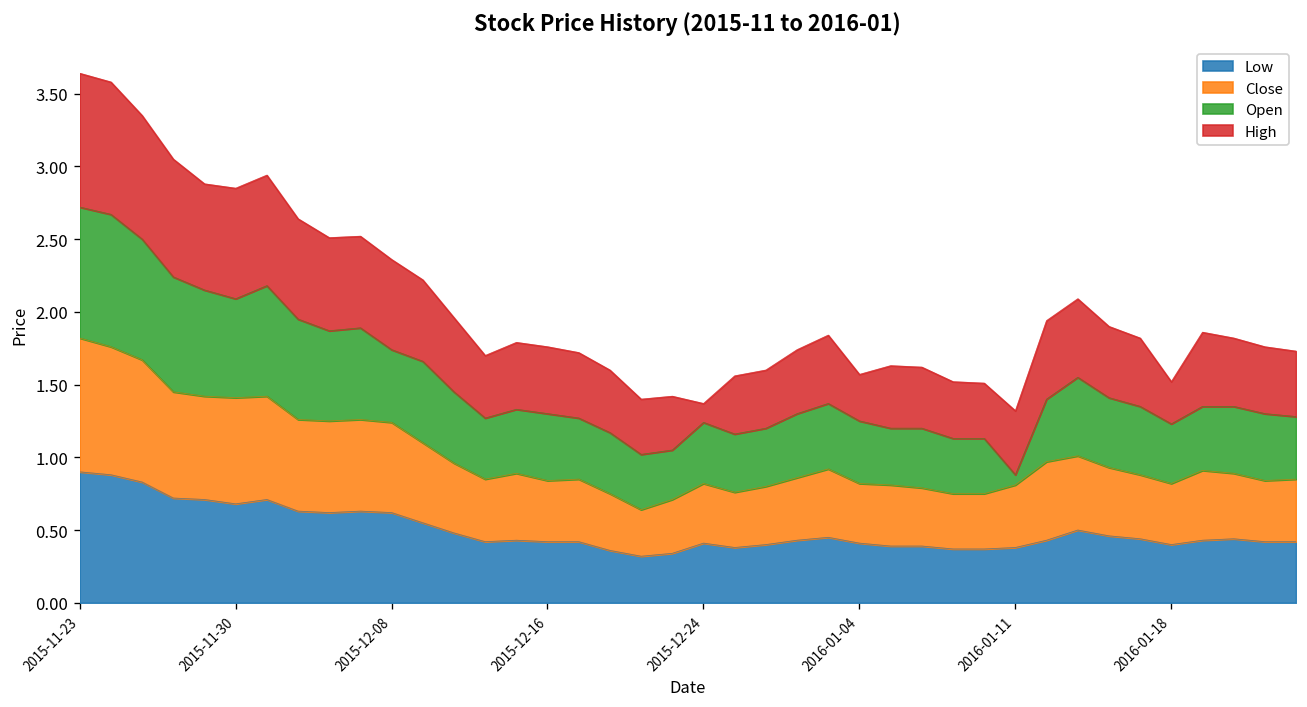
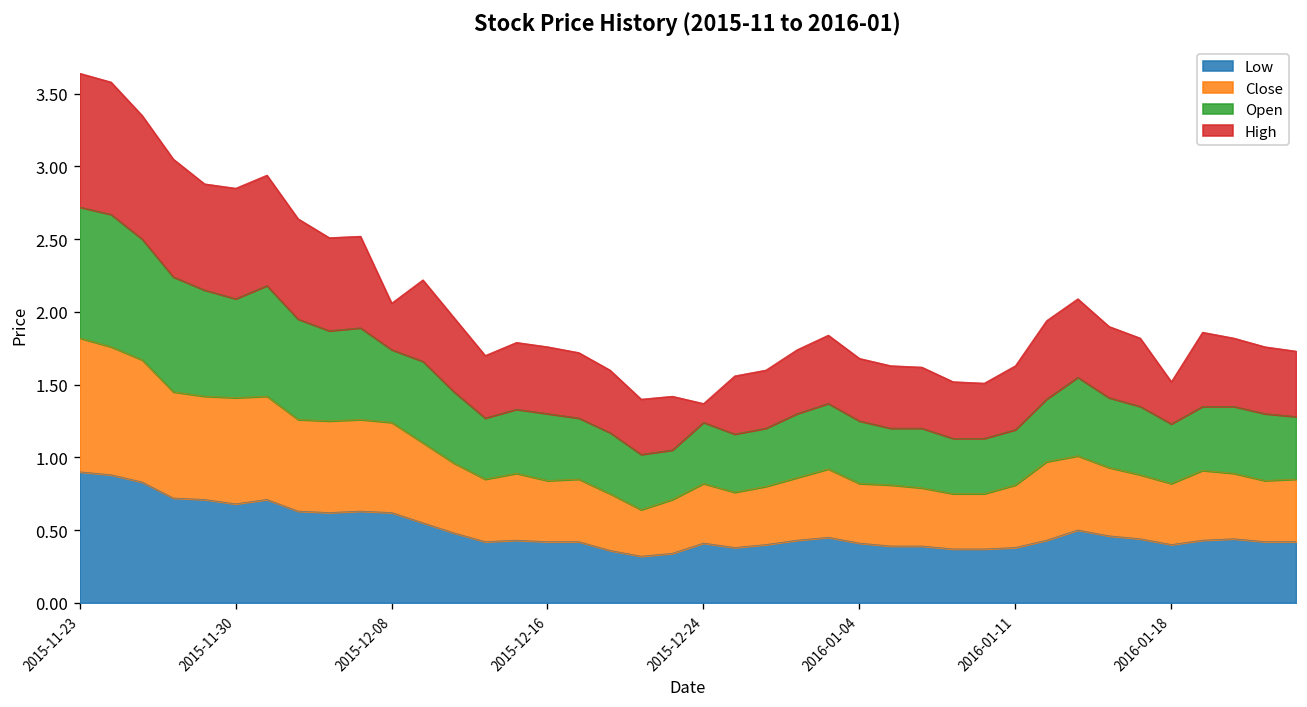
  {
    "Low": {
      "2015-11-23": 0.90,
      "2015-11-30": 0.68,
      "2015-12-08": 0.62,
      "2015-12-16": 0.42,
      "2015-12-24": 0.41,
      "2016-01-04": 0.41,
      "2016-01-11": 0.38,
      "2016-01-18": 0.40
    },
    "Close": {
      "2015-11-23": 0.92,
      "2015-11-30": 0.73,
      "2015-12-08": 0.62,
      "2015-12-16": 0.42,
      "2015-12-24": 0.41,
      "2016-01-04": 0.41,
      "2016-01-11": 0.43,
      "2016-01-18": 0.42
    },
    "Open": {
      "2015-11-23": 0.90,
      "2015-11-30": 0.68,
      "2015-12-08": 0.50,
      "2015-12-16": 0.46,
      "2015-12-24": 0.42,
      "2016-01-04": 0.43,
-     "2016-01-11": 0.07,
+     "2016-01-11": 0.38,
      "2016-01-18": 0.41
    },
    "High": {
      "2015-11-23": 0.92,
      "2015-11-30": 0.76,
-     "2015-12-08": 0.62,
+     "2015-12-08": 0.32,
      "2015-12-16": 0.46,
      "2015-12-24": 0.13,
-     "2016-01-04": 0.32,
+     "2016-01-04": 0.43,
      "2016-01-11": 0.44,
      "2016-01-18": 0.29
    }
  }
